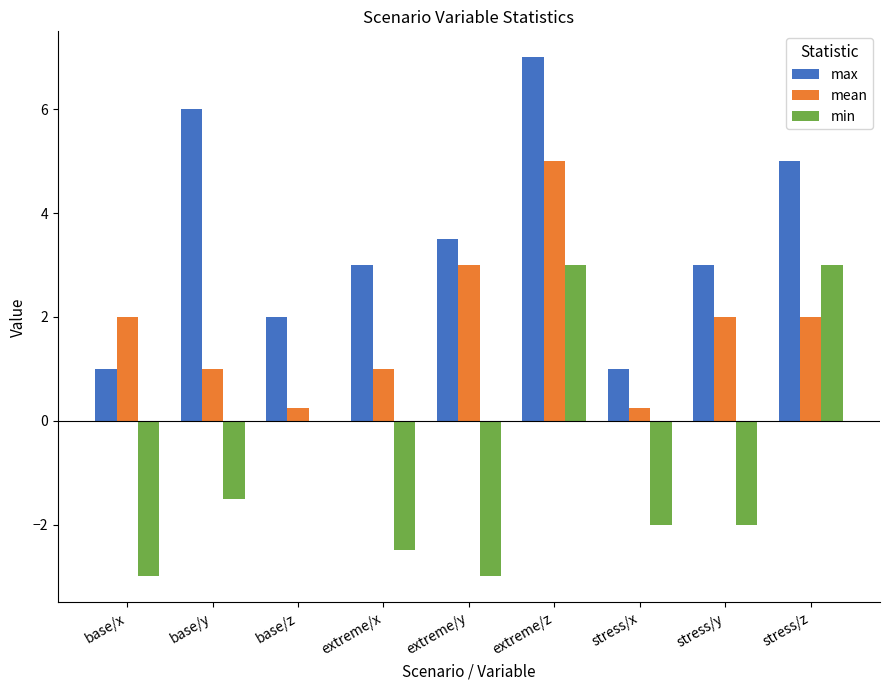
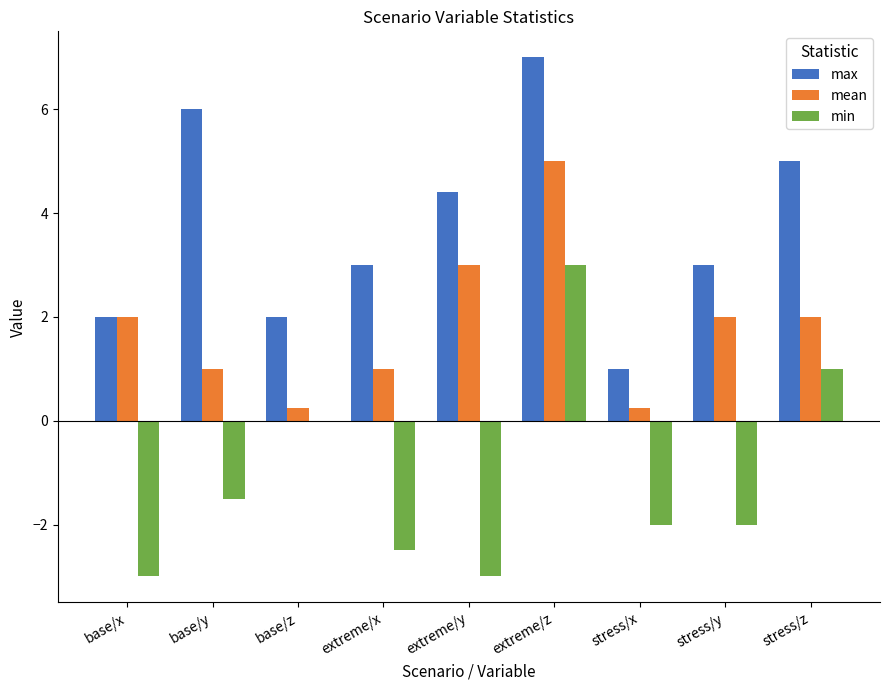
  {
    "max": {
-     "base/x": 1,
+     "base/x": 2,
      "base/y": 6.0,
      "base/z": 2.0,
      "extreme/x": 3.0,
-     "extreme/y": 3.5,
+     "extreme/y": 4.4,
      "extreme/z": 7.0,
      "stress/x": 1.0,
      "stress/y": 3.0,
      "stress/z": 5.0
    },
    "mean": {
      "base/x": 2.0,
      "base/y": 1.0,
      "base/z": 0.3,
      "extreme/x": 1.0,
      "extreme/y": 3.0,
      "extreme/z": 5.0,
      "stress/x": 0.3,
      "stress/y": 2.0,
      "stress/z": 2.0
    },
    "min": {
      "base/x": -3,
      "base/y": -1.5,
      "base/z": 0,
      "extreme/x": -2.5,
      "extreme/y": -3,
      "extreme/z": 3,
      "stress/x": -2,
      "stress/y": -2,
-     "stress/z": 3
+     "stress/z": 1
    }
  }
